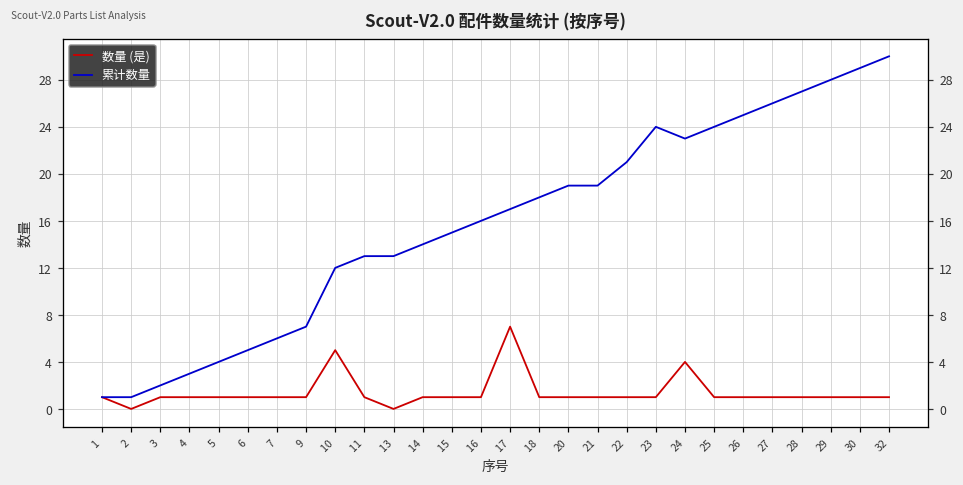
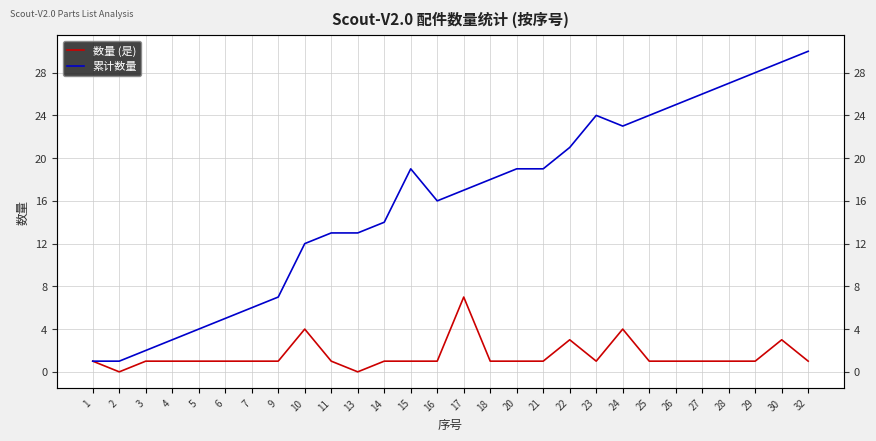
  {
    "数量 (是)": {
      "2": 0,
      "3": 1,
      "4": 1,
      "5": 1,
      "6": 1,
      "7": 1,
      "9": 1,
-     "10": 5,
+     "10": 4,
      "11": 1,
      "13": 0,
      "14": 1,
      "15": 1,
      "16": 1,
      "17": 7,
      "18": 1,
      "20": 1,
      "21": 1,
-     "22": 1,
+     "22": 3,
      "23": 1,
      "24": 4,
      "25": 1,
      "26": 1,
      "27": 1,
      "28": 1,
      "29": 1,
-     "30": 1,
+     "30": 3,
      "32": 1
    },
    "累计数量": {
      "2": 1,
      "3": 2,
      "4": 3,
      "5": 4,
      "6": 5,
      "7": 6,
      "9": 7,
      "10": 12,
      "11": 13,
      "13": 13,
      "14": 14,
-     "15": 15,
+     "15": 19,
      "16": 16,
      "17": 17,
      "18": 18,
      "20": 19,
      "21": 19,
      "22": 21,
      "23": 24,
      "24": 23,
      "25": 24,
      "26": 25,
      "27": 26,
      "28": 27,
      "29": 28,
      "30": 29,
      "32": 30
    }
  }
